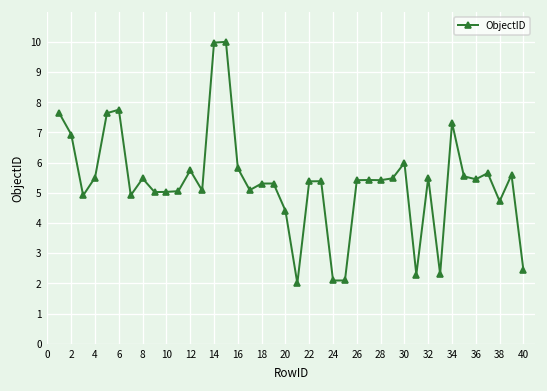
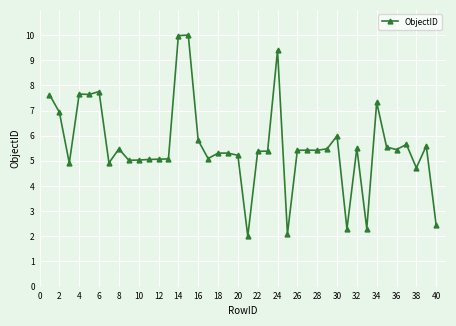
  {
    "2": 6.9,
-   "4": 5.5,
+   "4": 7.7,
    "6": 7.8,
    "8": 5.5,
    "10": 5.0,
-   "12": 5.7,
+   "12": 5.1,
    "14": 10.0,
    "16": 5.8,
    "18": 5.3,
-   "20": 4.4,
+   "20": 5.2,
    "22": 5.4,
-   "24": 2.1,
+   "24": 9.4,
    "26": 5.4,
    "28": 5.4,
    "30": 6.0,
    "32": 5.5,
    "34": 7.3,
    "36": 5.4,
    "38": 4.7,
    "40": 2.4
  }
